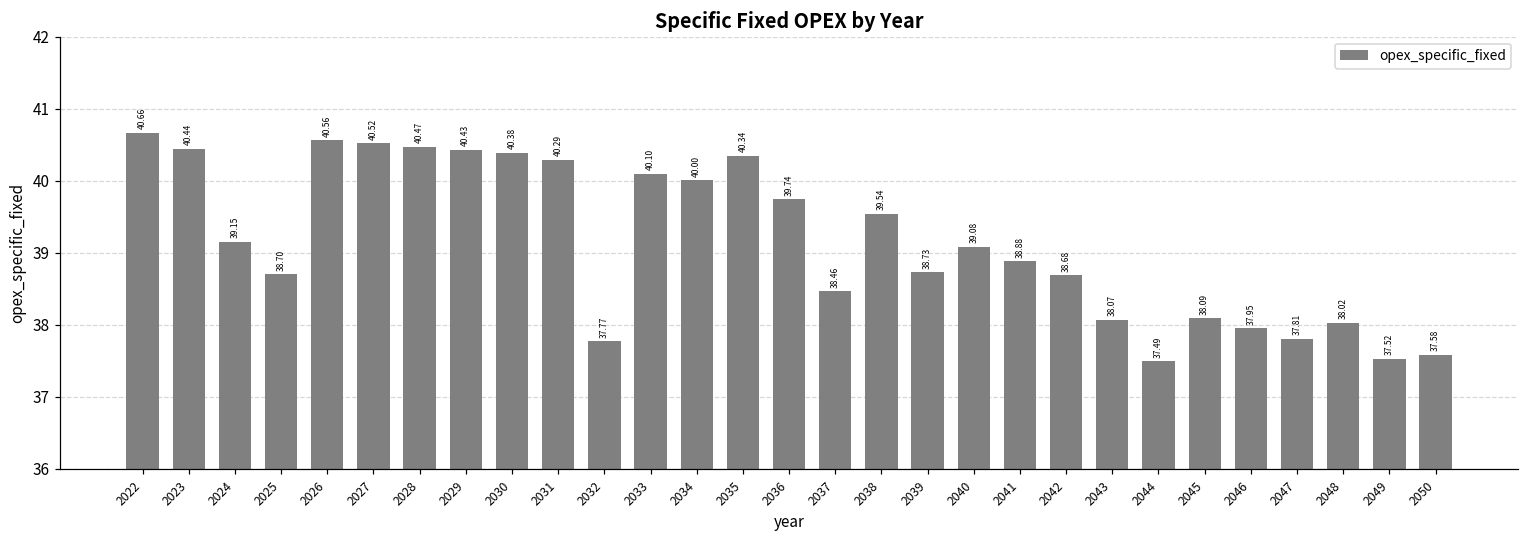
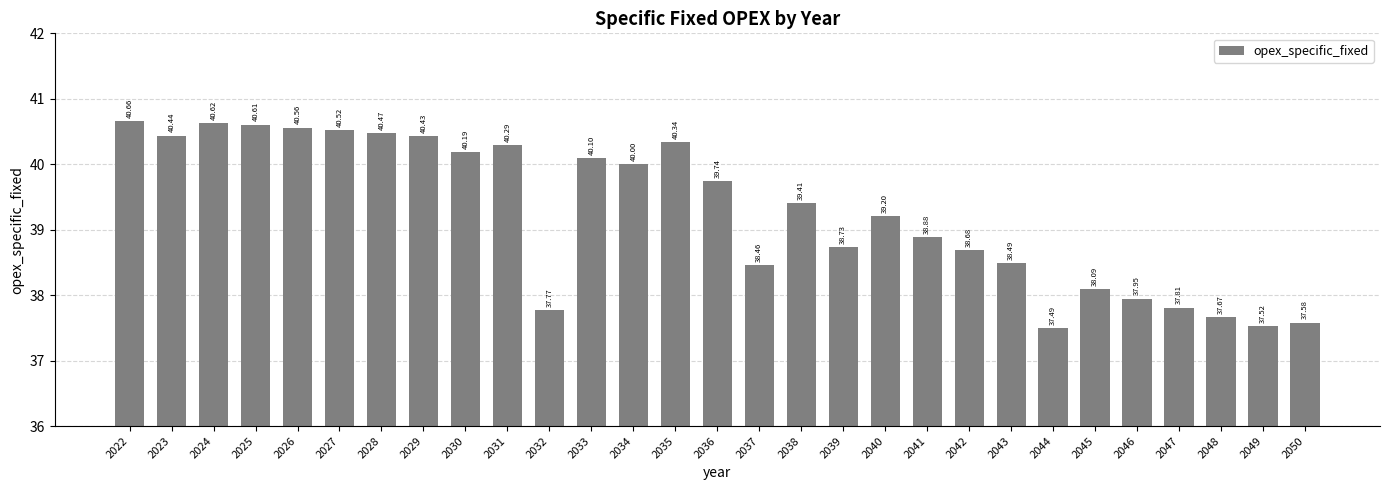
  {
    "2022": 40.66,
    "2023": 40.44,
-   "2024": 39.15,
-   "2025": 38.70,
+   "2024": 40.62,
+   "2025": 40.61,
    "2026": 40.56,
    "2027": 40.52,
    "2028": 40.47,
    "2029": 40.43,
-   "2030": 40.38,
+   "2030": 40.19,
    "2031": 40.29,
    "2032": 37.77,
    "2033": 40.10,
    "2034": 40.00,
    "2035": 40.34,
    "2036": 39.74,
    "2037": 38.46,
-   "2038": 39.54,
+   "2038": 39.41,
    "2039": 38.73,
-   "2040": 39.08,
+   "2040": 39.20,
    "2041": 38.88,
    "2042": 38.68,
-   "2043": 38.07,
+   "2043": 38.49,
    "2044": 37.49,
    "2045": 38.09,
    "2046": 37.95,
    "2047": 37.81,
-   "2048": 38.02,
+   "2048": 37.67,
    "2049": 37.52,
    "2050": 37.58
  }
